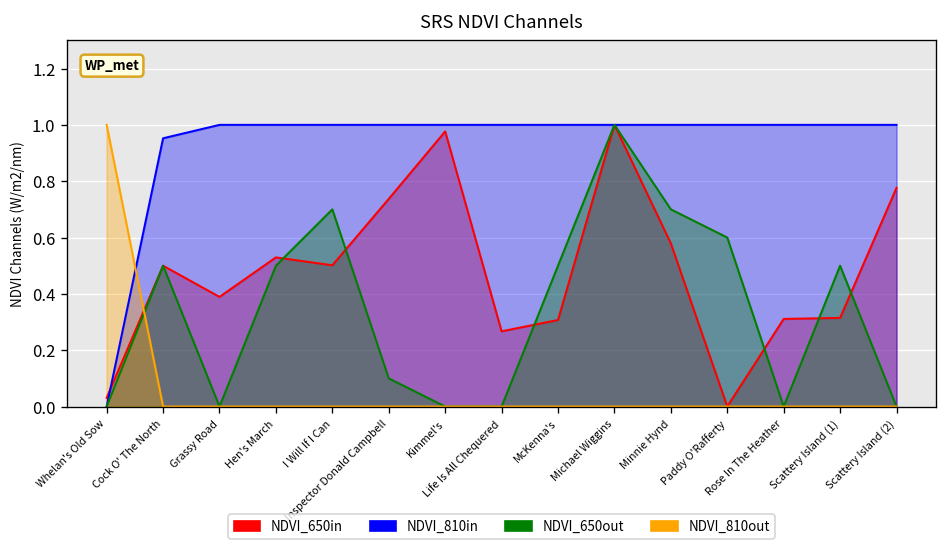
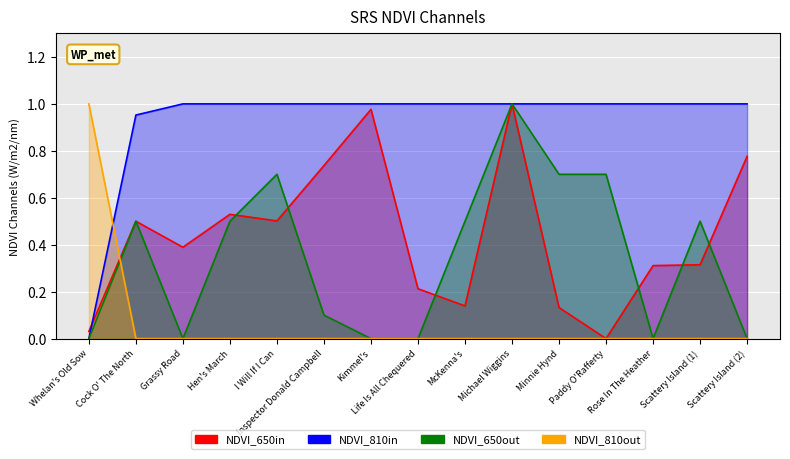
  {
    "NDVI_650in": {
      "Whelan's Old Sow": 0.03,
      "Grassy Road": 0.39,
      "Hen's March": 0.53,
      "I Will If I Can": 0.50,
      "Inspector Donald Campbell": 0.74,
      "Kimmel's": 0.98,
-     "Life Is All Chequered": 0.27,
-     "McKenna's": 0.31,
-     "Minnie Hynd": 0.58,
+     "Life Is All Chequered": 0.21,
+     "McKenna's": 0.14,
+     "Minnie Hynd": 0.13,
      "Rose In The Heather": 0.31,
      "Scattery Island (1)": 0.31,
      "Scattery Island (2)": 0.78
    },
    "NDVI_810in": {
      "Cock O' The North": 0.95,
      "Grassy Road": 1.00,
      "Hen's March": 1.00,
      "I Will If I Can": 1.00,
      "Inspector Donald Campbell": 1.00,
      "Kimmel's": 1.00,
      "Life Is All Chequered": 1.00,
      "McKenna's": 1.00,
      "Minnie Hynd": 1.00,
      "Paddy O'Rafferty": 1.00,
      "Rose In The Heather": 1.00,
      "Scattery Island (1)": 1.00,
      "Scattery Island (2)": 1.00
    },
    "NDVI_650out": {
      "Hen's March": 0.50,
      "I Will If I Can": 0.70,
      "Inspector Donald Campbell": 0.10,
      "McKenna's": 0.50,
      "Minnie Hynd": 0.70,
-     "Paddy O'Rafferty": 0.60,
+     "Paddy O'Rafferty": 0.70,
      "Scattery Island (1)": 0.50
    },
    "NDVI_810out": {
      "Whelan's Old Sow": 1.00,
      "Cock O' The North": 0.00,
      "Hen's March": 0.00,
      "I Will If I Can": 0.00,
      "Inspector Donald Campbell": 0.00,
      "McKenna's": 0.00,
      "Michael Wiggins": 0.00,
      "Minnie Hynd": 0.00,
      "Scattery Island (1)": 0.00
    }
  }
